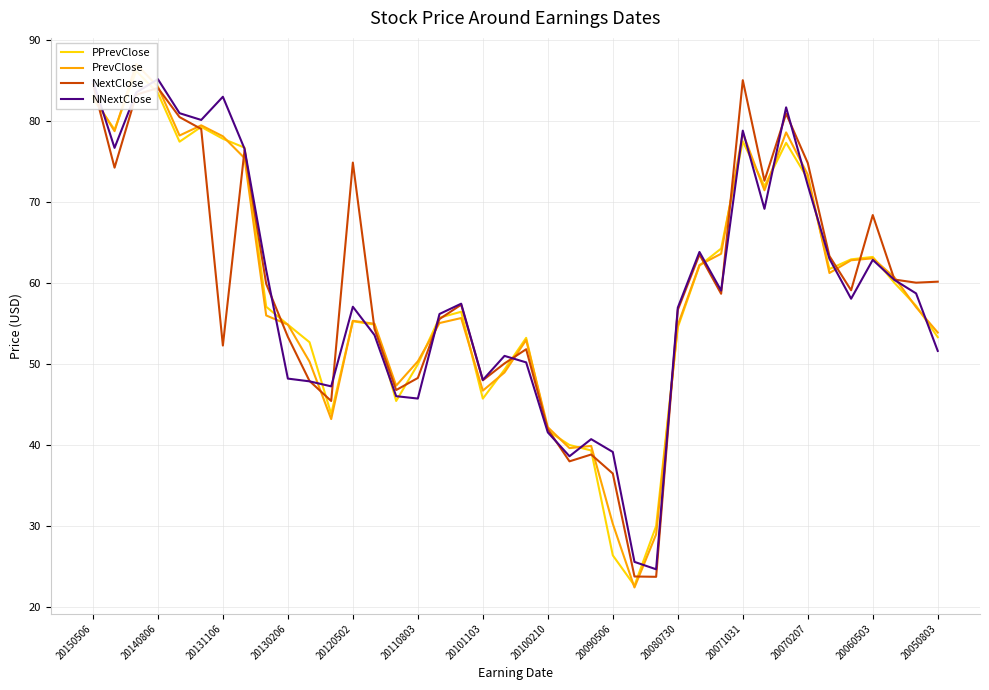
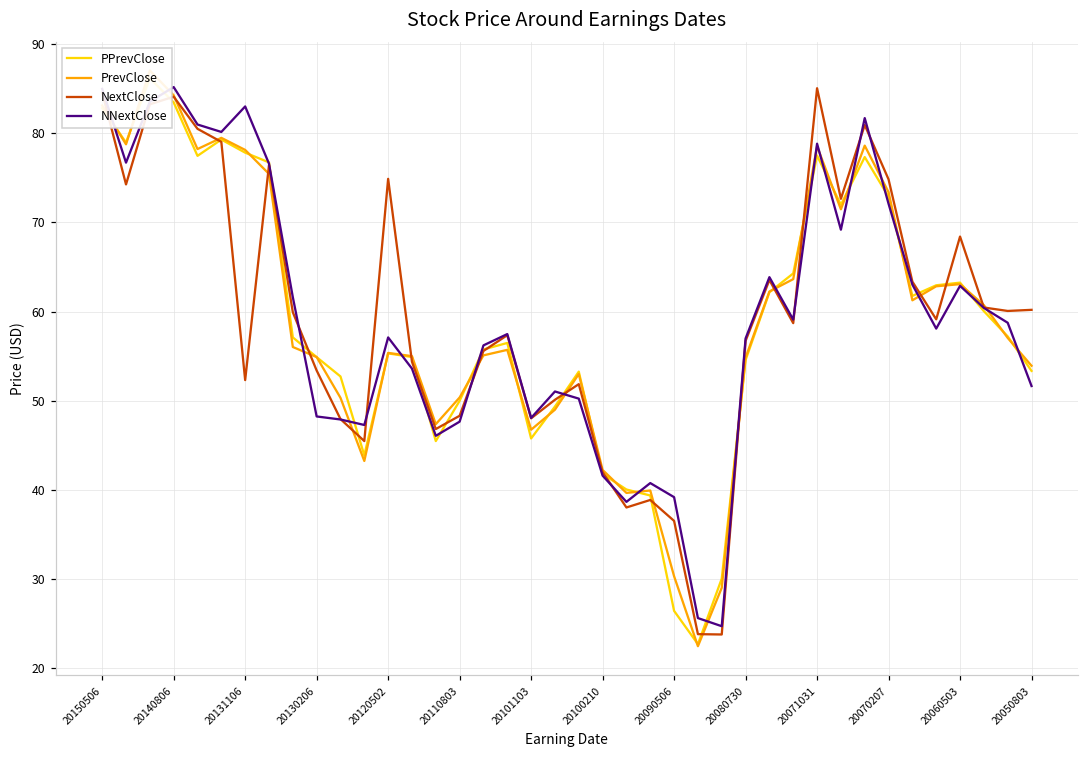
  {
    "NextClose": {
      "20131106": 52,
      "20130206": 53,
      "20120502": 75,
      "20110803": 48,
      "20090506": 36,
      "20071031": 85,
      "20070207": 75,
      "20060503": 68,
      "20050803": 60
    },
    "NNextClose": {
      "20140806": 85,
      "20131106": 83,
      "20130206": 48,
      "20120502": 57,
-     "20110803": 46,
+     "20110803": 48,
      "20090506": 39,
      "20070207": 72,
      "20050803": 52
    }
  }
